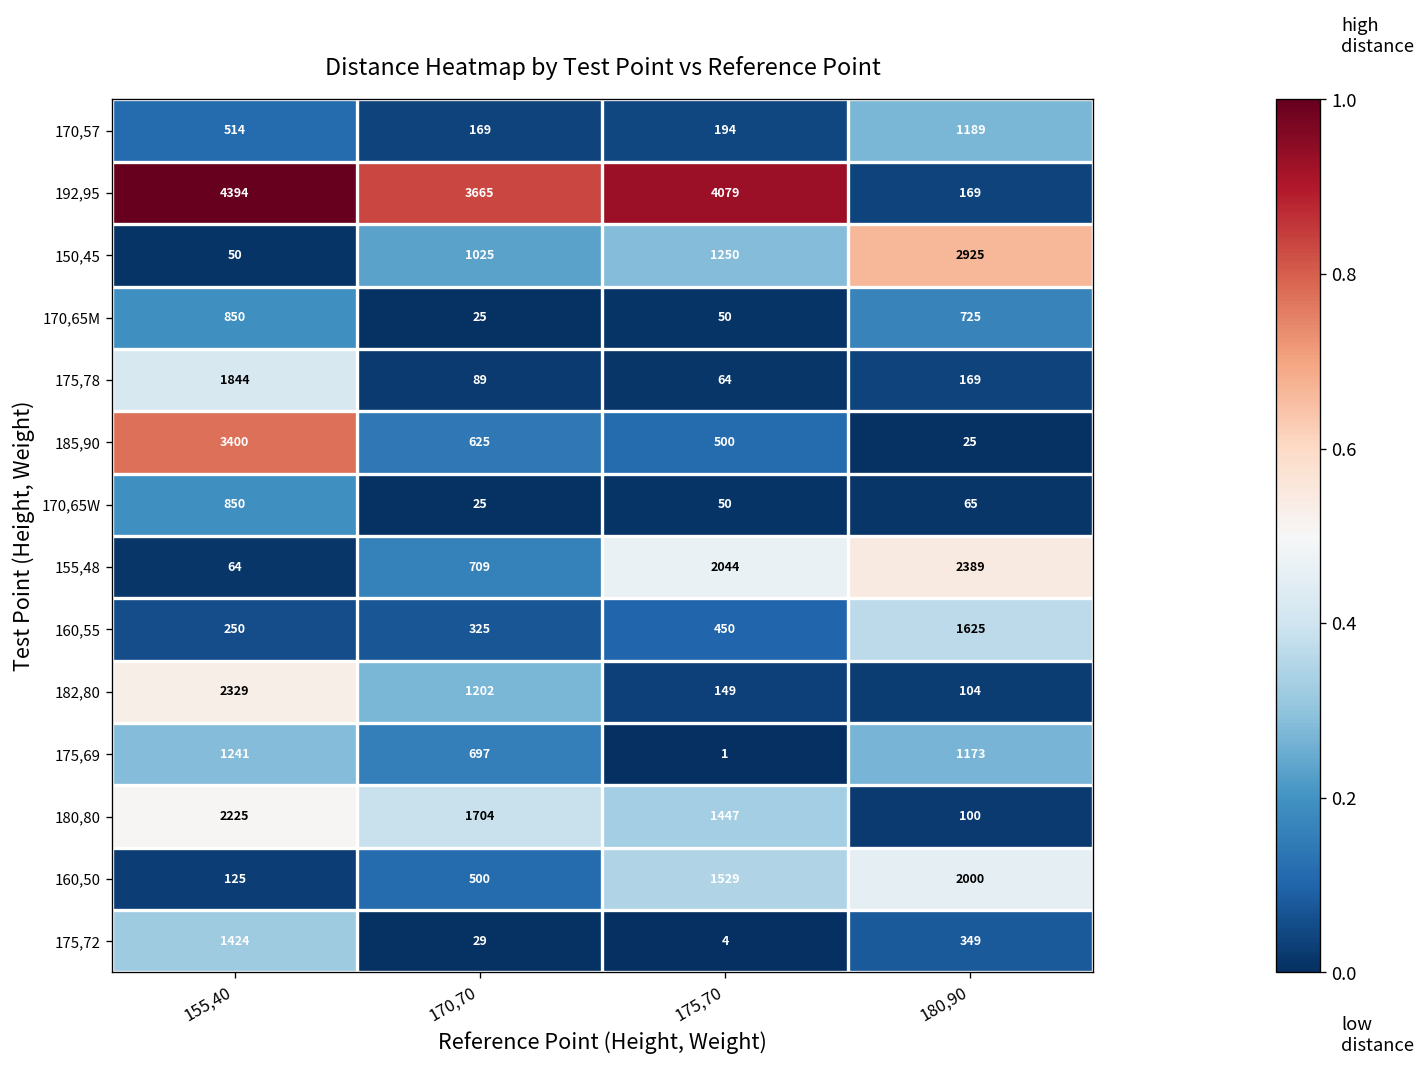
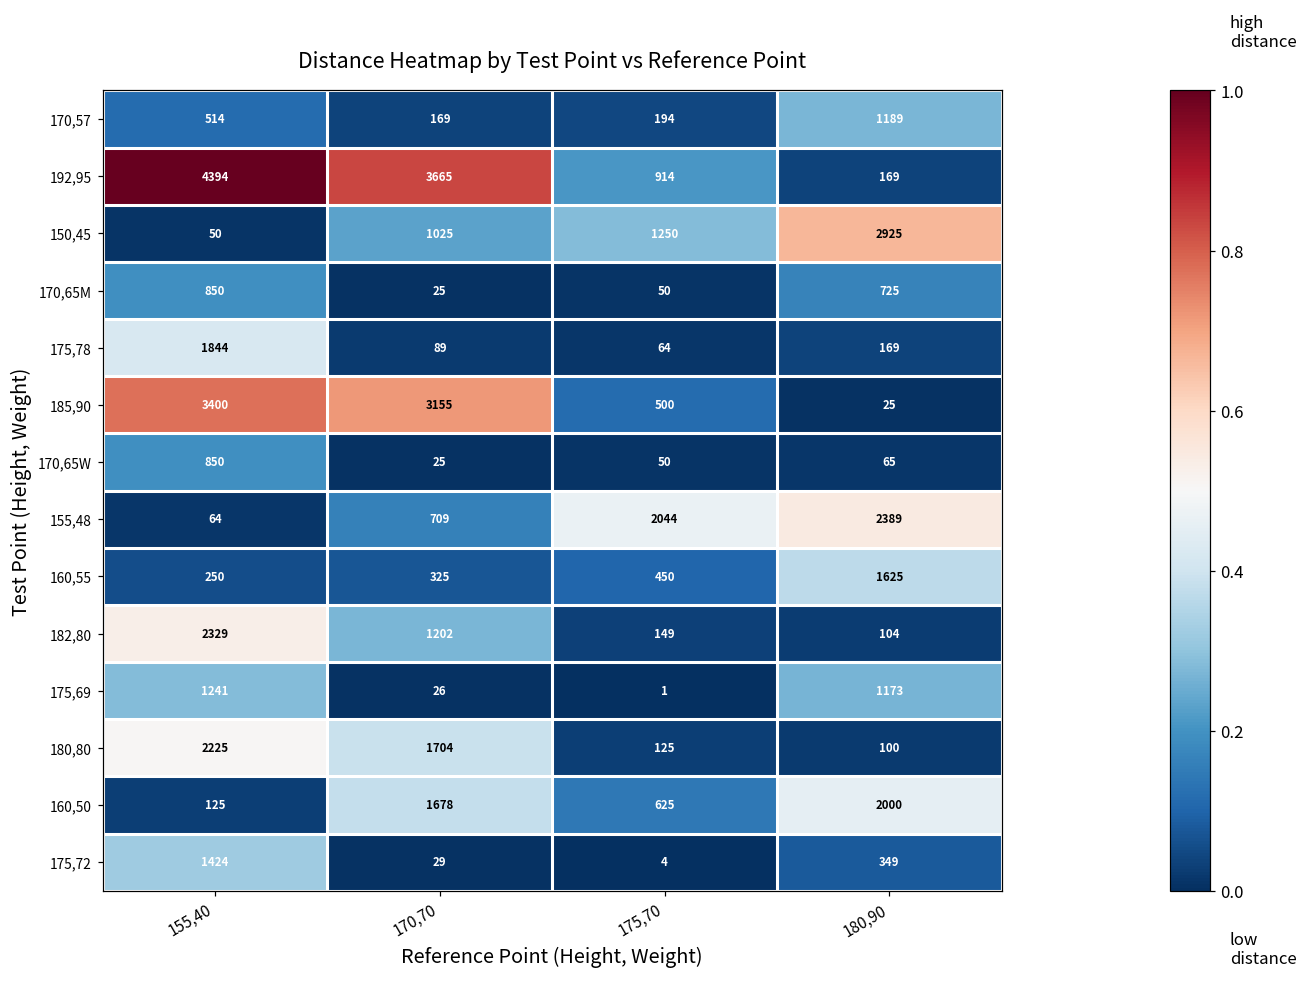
  {
    "170,57": {
      "155,40": 514,
      "170,70": 169,
      "175,70": 194,
      "180,90": 1189
    },
    "192,95": {
      "155,40": 4394,
      "170,70": 3665,
-     "175,70": 4079,
+     "175,70": 914,
      "180,90": 169
    },
    "150,45": {
      "155,40": 50,
      "170,70": 1025,
      "175,70": 1250,
      "180,90": 2925
    },
    "170,65M": {
      "155,40": 850,
      "170,70": 25,
      "175,70": 50,
      "180,90": 725
    },
    "175,78": {
      "155,40": 1844,
      "170,70": 89,
      "175,70": 64,
      "180,90": 169
    },
    "185,90": {
      "155,40": 3400,
-     "170,70": 625,
+     "170,70": 3155,
      "175,70": 500,
      "180,90": 25
    },
    "170,65W": {
      "155,40": 850,
      "170,70": 25,
      "175,70": 50,
      "180,90": 65
    },
    "155,48": {
      "155,40": 64,
      "170,70": 709,
      "175,70": 2044,
      "180,90": 2389
    },
    "160,55": {
      "155,40": 250,
      "170,70": 325,
      "175,70": 450,
      "180,90": 1625
    },
    "182,80": {
      "155,40": 2329,
      "170,70": 1202,
      "175,70": 149,
      "180,90": 104
    },
    "175,69": {
      "155,40": 1241,
-     "170,70": 697,
+     "170,70": 26,
      "175,70": 1,
      "180,90": 1173
    },
    "180,80": {
      "155,40": 2225,
      "170,70": 1704,
-     "175,70": 1447,
+     "175,70": 125,
      "180,90": 100
    },
    "160,50": {
      "155,40": 125,
-     "170,70": 500,
-     "175,70": 1529,
+     "170,70": 1678,
+     "175,70": 625,
      "180,90": 2000
    },
    "175,72": {
      "155,40": 1424,
      "170,70": 29,
      "175,70": 4,
      "180,90": 349
    }
  }
